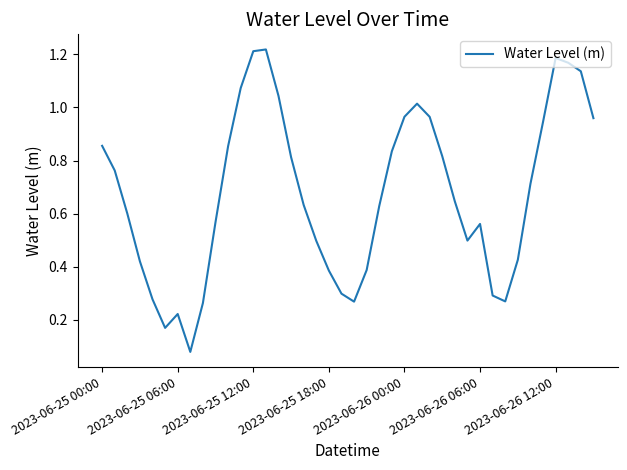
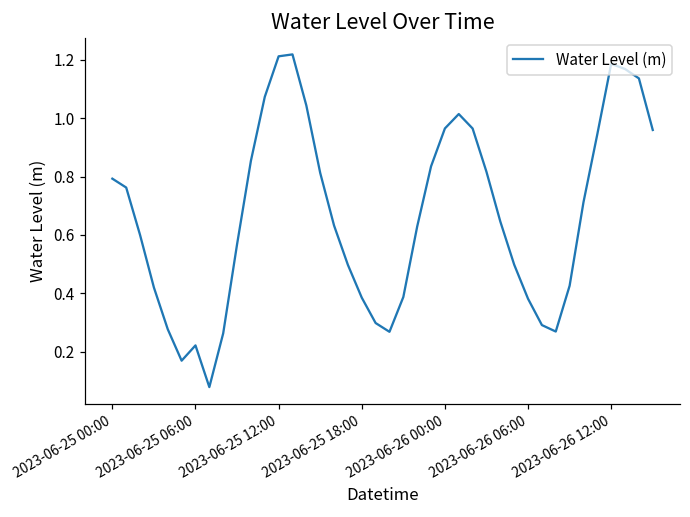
  {
-   "2023-06-25 00:00": 0.86,
+   "2023-06-25 00:00": 0.79,
    "2023-06-25 06:00": 0.22,
    "2023-06-25 12:00": 1.21,
    "2023-06-25 18:00": 0.38,
    "2023-06-26 00:00": 0.97,
-   "2023-06-26 06:00": 0.56
+   "2023-06-26 06:00": 0.38
  }
